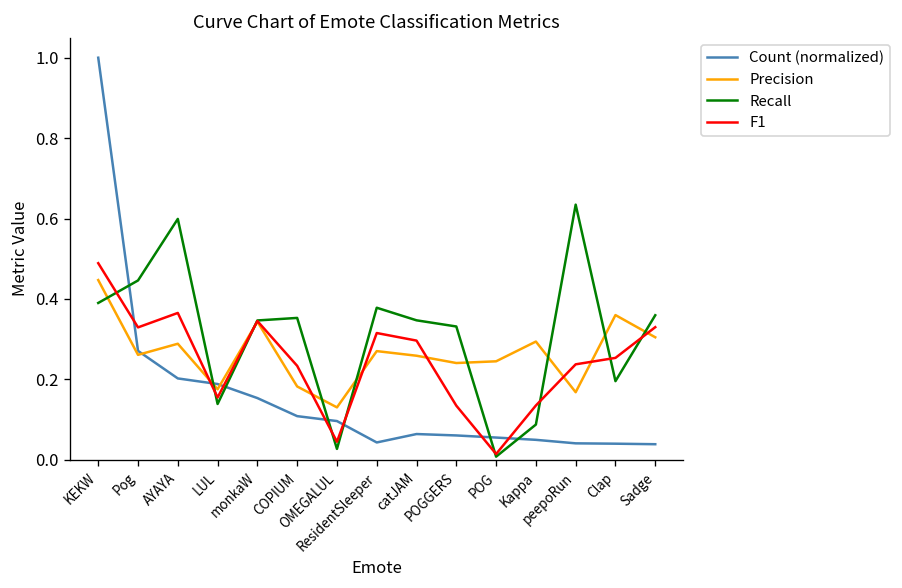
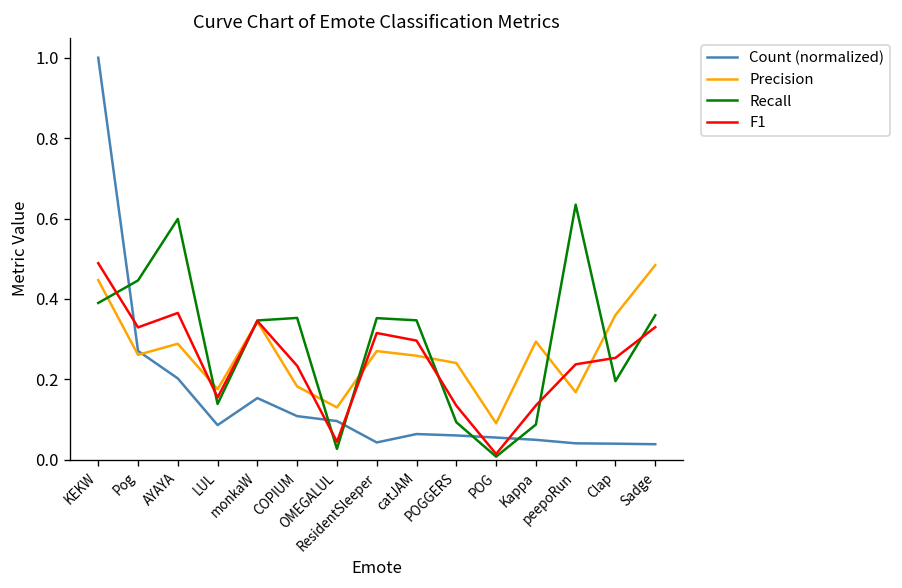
  {
    "Count (normalized)": {
      "KEKW": 1.00,
      "Pog": 0.27,
      "AYAYA": 0.20,
-     "LUL": 0.19,
+     "LUL": 0.09,
      "monkaW": 0.15,
      "COPIUM": 0.11,
      "OMEGALUL": 0.10,
      "ResidentSleeper": 0.04,
      "catJAM": 0.06,
      "POGGERS": 0.06,
      "POG": 0.06,
      "Kappa": 0.05,
      "peepoRun": 0.04,
      "Clap": 0.04,
      "Sadge": 0.04
    },
    "Precision": {
      "KEKW": 0.45,
      "Pog": 0.26,
      "AYAYA": 0.29,
      "LUL": 0.18,
      "COPIUM": 0.18,
      "OMEGALUL": 0.13,
      "ResidentSleeper": 0.27,
      "catJAM": 0.26,
      "POGGERS": 0.24,
-     "POG": 0.24,
+     "POG": 0.09,
      "Kappa": 0.29,
      "peepoRun": 0.17,
      "Clap": 0.36,
-     "Sadge": 0.30
+     "Sadge": 0.48
    },
    "Recall": {
      "KEKW": 0.39,
      "Pog": 0.45,
      "AYAYA": 0.60,
      "LUL": 0.14,
      "COPIUM": 0.35,
      "OMEGALUL": 0.03,
-     "ResidentSleeper": 0.38,
+     "ResidentSleeper": 0.35,
      "catJAM": 0.35,
-     "POGGERS": 0.33,
+     "POGGERS": 0.09,
      "Kappa": 0.09,
      "peepoRun": 0.63,
      "Clap": 0.20,
      "Sadge": 0.36
    },
    "F1": {
      "KEKW": 0.49,
      "Pog": 0.33,
      "AYAYA": 0.37,
      "LUL": 0.16,
      "COPIUM": 0.23,
      "OMEGALUL": 0.04,
      "ResidentSleeper": 0.32,
      "catJAM": 0.30,
      "POGGERS": 0.13,
      "Kappa": 0.14,
      "peepoRun": 0.24,
      "Clap": 0.25,
      "Sadge": 0.33
    }
  }
